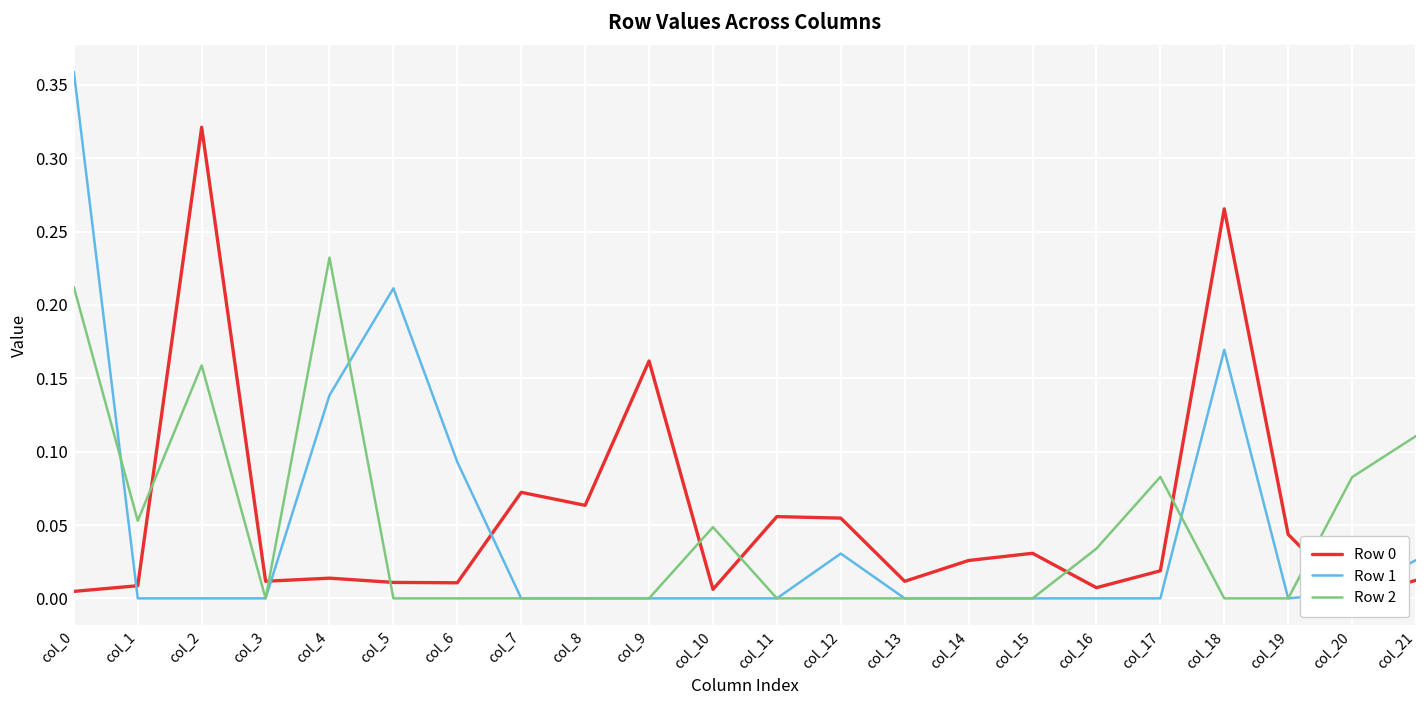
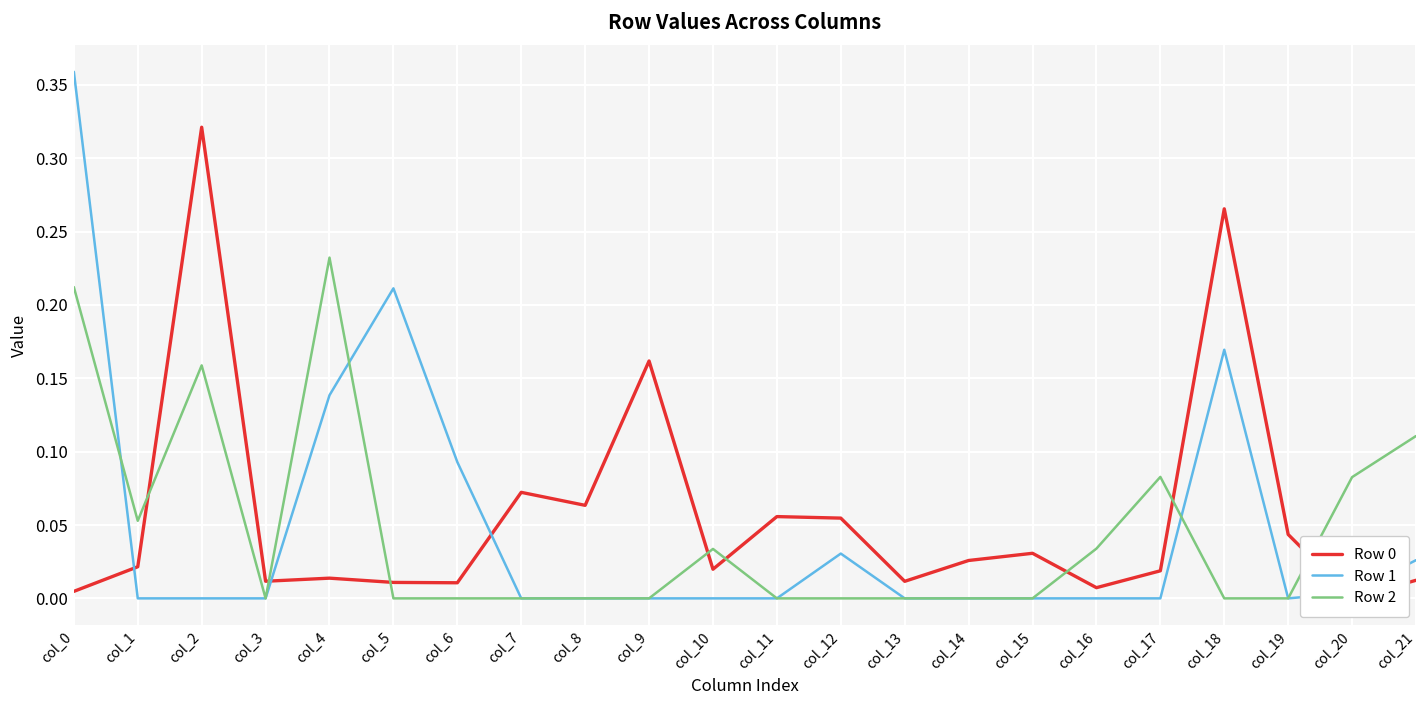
  {
    "Row 0": {
      "col_0": 0.005,
-     "col_1": 0.009,
+     "col_1": 0.022,
      "col_2": 0.321,
      "col_3": 0.012,
      "col_4": 0.014,
      "col_5": 0.011,
      "col_6": 0.011,
      "col_7": 0.072,
      "col_8": 0.063,
      "col_9": 0.162,
-     "col_10": 0.006,
+     "col_10": 0.020,
      "col_11": 0.056,
      "col_12": 0.055,
      "col_13": 0.012,
      "col_14": 0.026,
      "col_15": 0.031,
      "col_16": 0.007,
      "col_17": 0.019,
      "col_18": 0.266,
      "col_19": 0.044,
      "col_21": 0.012
    },
    "Row 1": {
      "col_0": 0.359,
      "col_1": 0.000,
      "col_2": 0.000,
      "col_4": 0.138,
      "col_5": 0.211,
      "col_6": 0.093,
      "col_10": 0.000,
      "col_12": 0.031,
      "col_16": 0.000,
      "col_17": 0.000,
      "col_18": 0.169,
      "col_21": 0.026
    },
    "Row 2": {
      "col_0": 0.212,
      "col_1": 0.053,
      "col_2": 0.159,
      "col_4": 0.232,
      "col_5": 0.000,
      "col_6": 0.000,
-     "col_10": 0.049,
+     "col_10": 0.034,
      "col_12": 0.000,
      "col_16": 0.034,
      "col_17": 0.083,
      "col_18": 0.000,
      "col_20": 0.083,
      "col_21": 0.111
    }
  }
